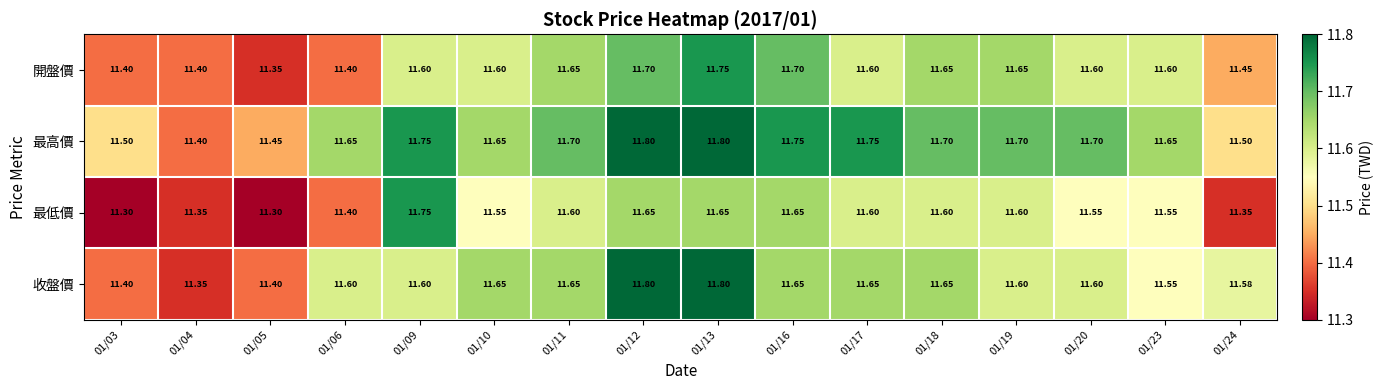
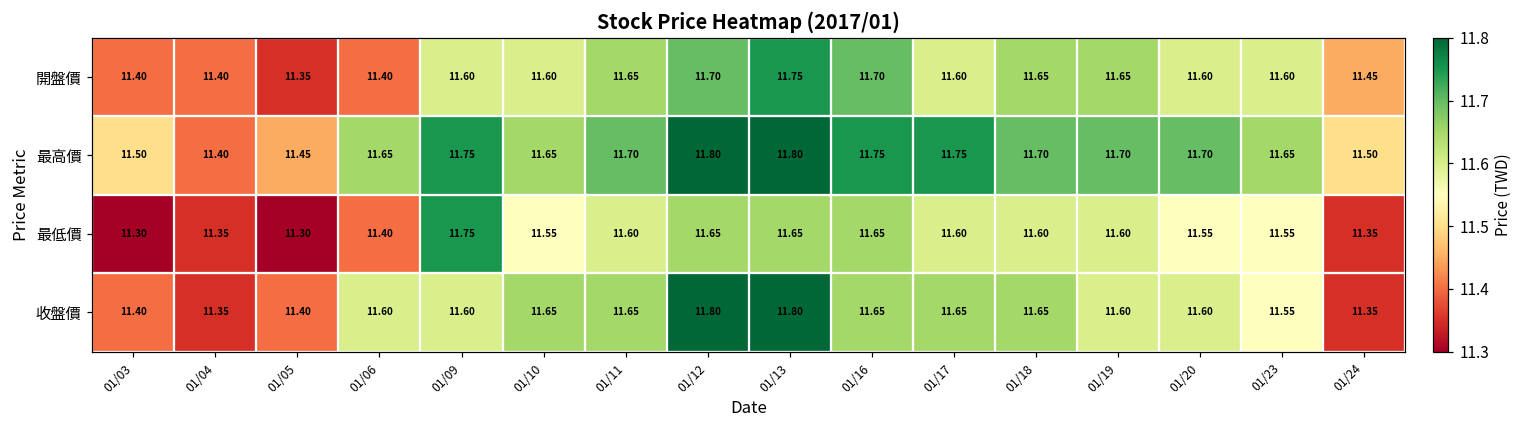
  {
    "開盤價": {
      "01/03": 11.40,
      "01/04": 11.40,
      "01/05": 11.35,
      "01/06": 11.40,
      "01/09": 11.60,
      "01/10": 11.60,
      "01/11": 11.65,
      "01/12": 11.70,
      "01/13": 11.75,
      "01/16": 11.70,
      "01/17": 11.60,
      "01/18": 11.65,
      "01/19": 11.65,
      "01/20": 11.60,
      "01/23": 11.60,
      "01/24": 11.45
    },
    "最高價": {
      "01/03": 11.50,
      "01/04": 11.40,
      "01/05": 11.45,
      "01/06": 11.65,
      "01/09": 11.75,
      "01/10": 11.65,
      "01/11": 11.70,
      "01/12": 11.80,
      "01/13": 11.80,
      "01/16": 11.75,
      "01/17": 11.75,
      "01/18": 11.70,
      "01/19": 11.70,
      "01/20": 11.70,
      "01/23": 11.65,
      "01/24": 11.50
    },
    "最低價": {
      "01/03": 11.30,
      "01/04": 11.35,
      "01/05": 11.30,
      "01/06": 11.40,
      "01/09": 11.75,
      "01/10": 11.55,
      "01/11": 11.60,
      "01/12": 11.65,
      "01/13": 11.65,
      "01/16": 11.65,
      "01/17": 11.60,
      "01/18": 11.60,
      "01/19": 11.60,
      "01/20": 11.55,
      "01/23": 11.55,
      "01/24": 11.35
    },
    "收盤價": {
      "01/03": 11.40,
      "01/04": 11.35,
      "01/05": 11.40,
      "01/06": 11.60,
      "01/09": 11.60,
      "01/10": 11.65,
      "01/11": 11.65,
      "01/12": 11.80,
      "01/13": 11.80,
      "01/16": 11.65,
      "01/17": 11.65,
      "01/18": 11.65,
      "01/19": 11.60,
      "01/20": 11.60,
      "01/23": 11.55,
-     "01/24": 11.58
+     "01/24": 11.35
    }
  }
